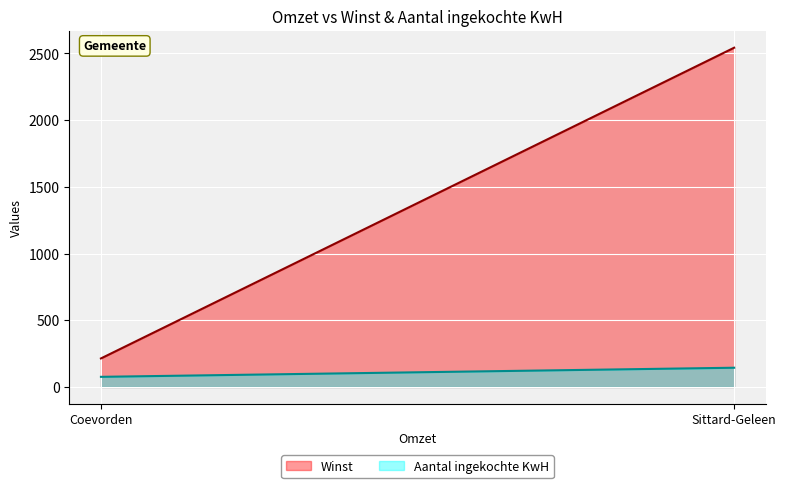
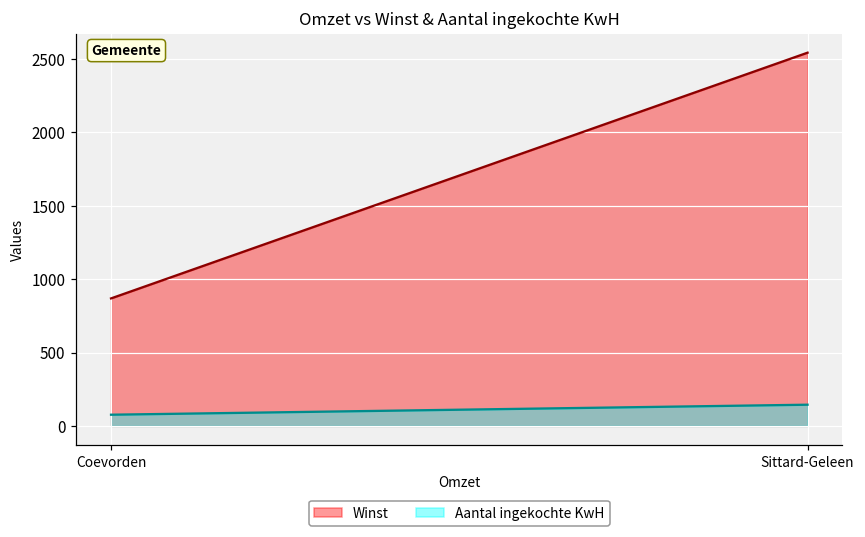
  {
    "Winst": {
-     "Coevorden": 210,
+     "Coevorden": 870,
      "Sittard-Geleen": 2540
    },
    "Aantal ingekochte KwH": {
      "Coevorden": 80,
      "Sittard-Geleen": 140
    }
  }
